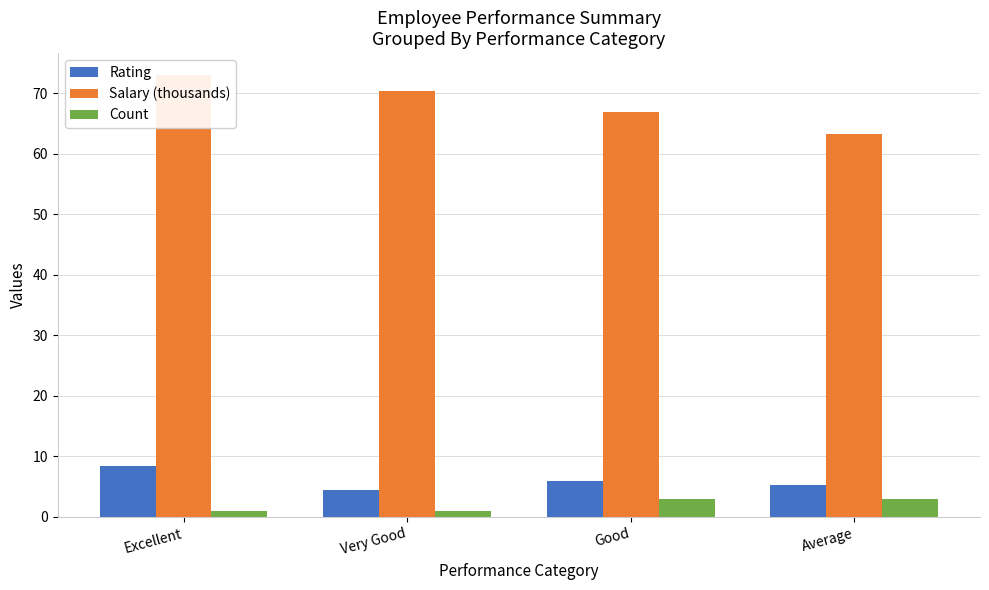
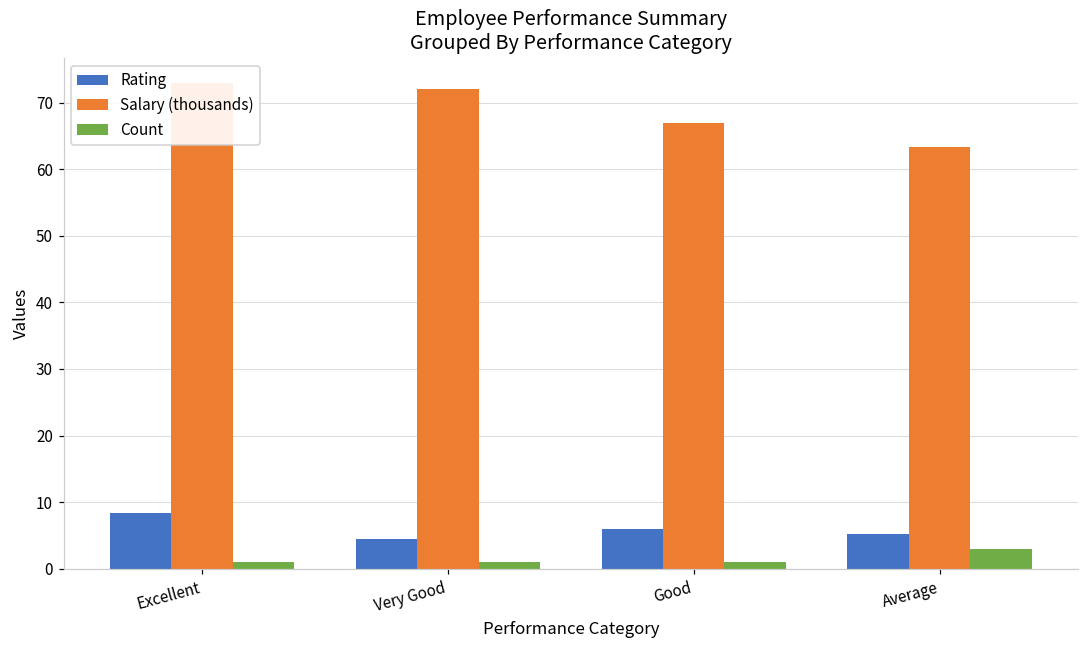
  {
    "Rating": {
      "Excellent": 8,
      "Very Good": 5,
      "Good": 6,
      "Average": 5
    },
    "Salary (thousands)": {
-     "Very Good": 70,
+     "Very Good": 72,
      "Good": 67,
      "Average": 63
    },
    "Count": {
      "Excellent": 1,
      "Very Good": 1,
-     "Good": 3,
+     "Good": 1,
      "Average": 3
    }
  }
